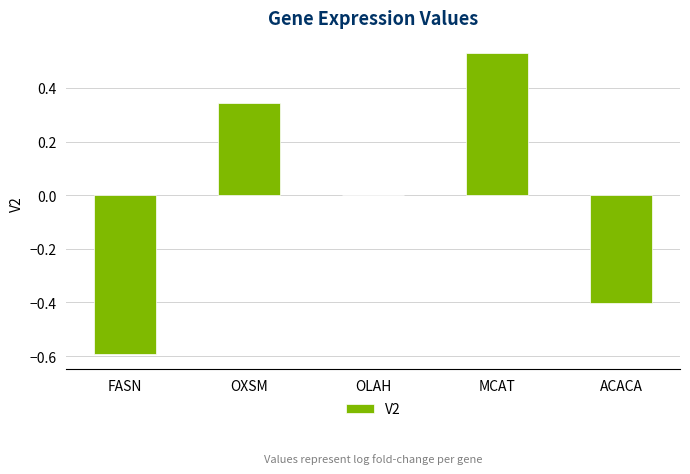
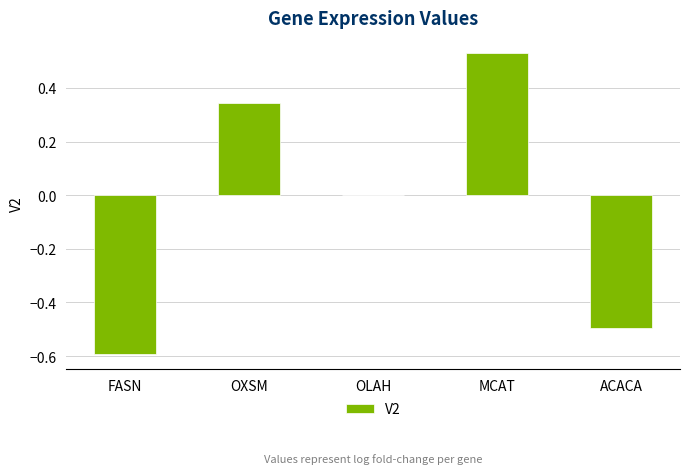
  {
    "FASN": -0.59,
    "OXSM": 0.34,
    "OLAH": 0.00,
    "MCAT": 0.53,
-   "ACACA": -0.40
+   "ACACA": -0.50
  }
